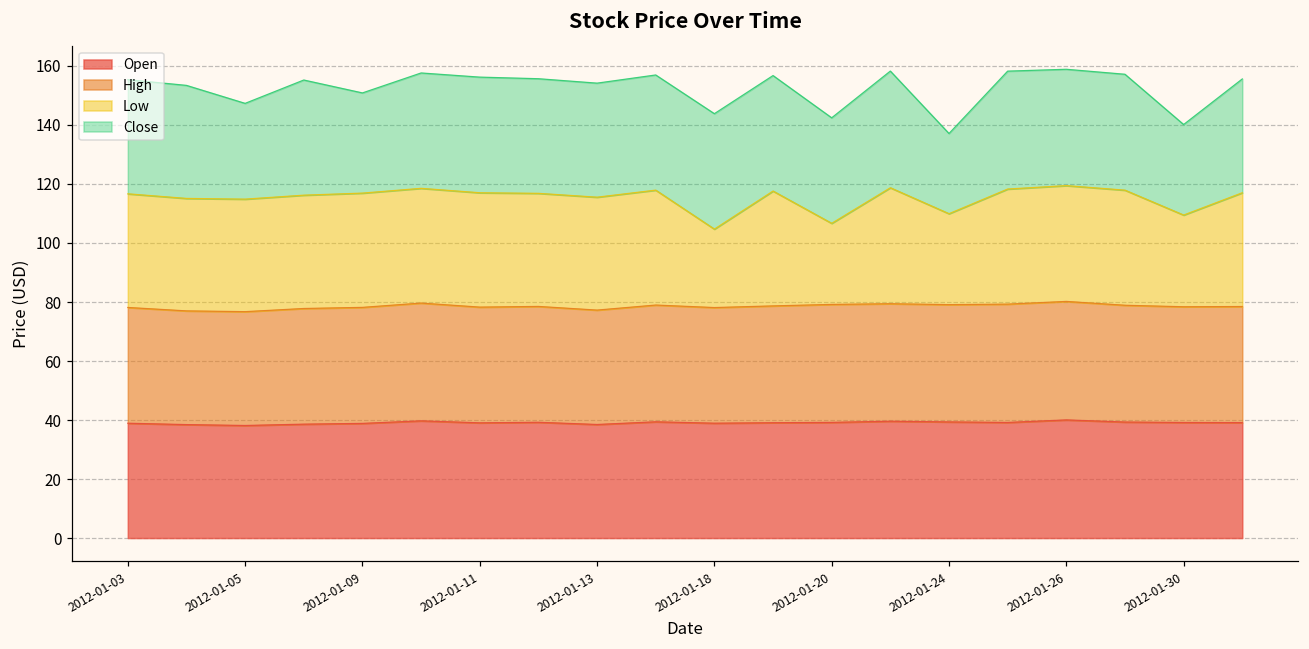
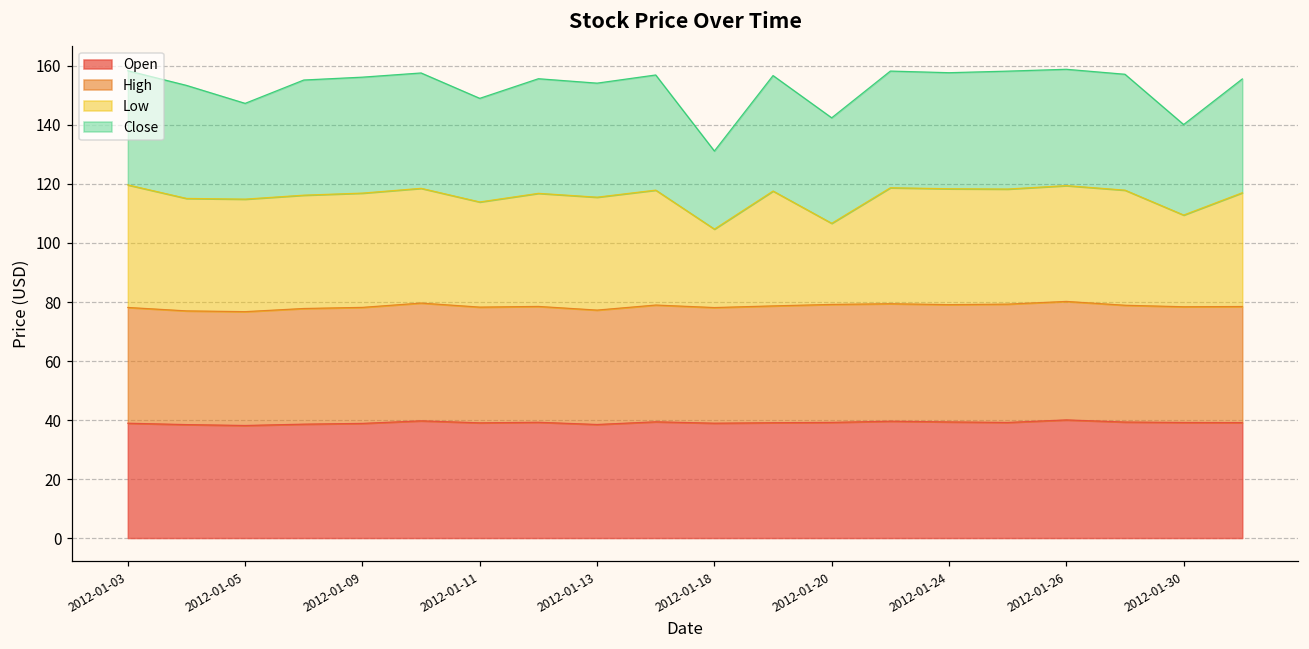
  {
    "Low": {
-     "2012-01-03": 39,
+     "2012-01-03": 42,
      "2012-01-05": 38,
      "2012-01-09": 39,
-     "2012-01-11": 39,
+     "2012-01-11": 36,
      "2012-01-13": 38,
      "2012-01-18": 27,
      "2012-01-20": 27,
-     "2012-01-24": 31,
+     "2012-01-24": 39,
      "2012-01-26": 39,
      "2012-01-30": 31
    },
    "Close": {
      "2012-01-05": 32,
-     "2012-01-09": 34,
-     "2012-01-11": 39,
+     "2012-01-09": 39,
+     "2012-01-11": 35,
      "2012-01-13": 39,
-     "2012-01-18": 39,
+     "2012-01-18": 26,
      "2012-01-20": 36,
-     "2012-01-24": 27,
+     "2012-01-24": 39,
      "2012-01-26": 39,
      "2012-01-30": 31
    }
  }
